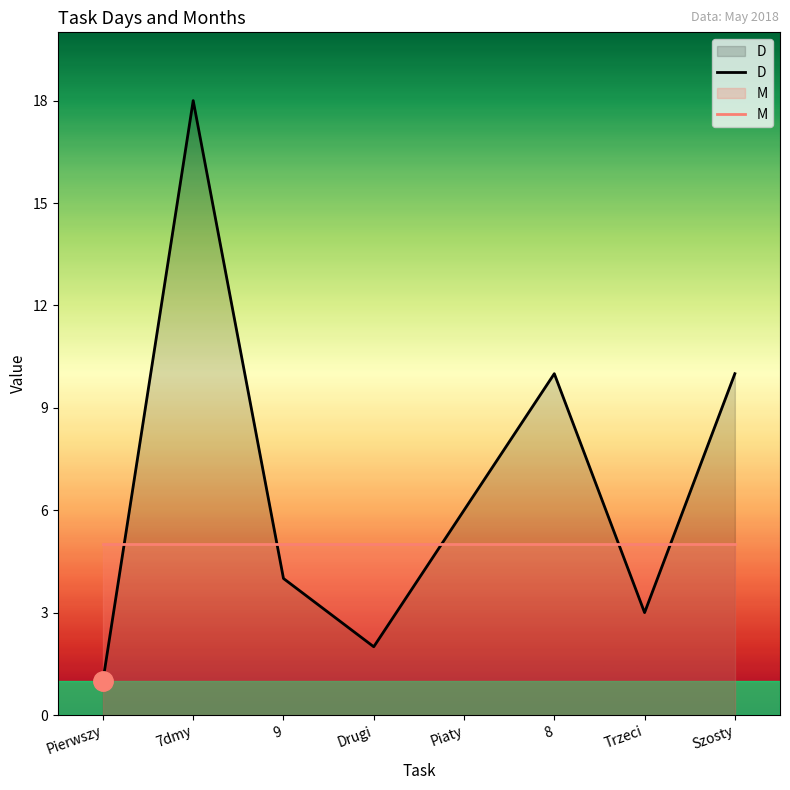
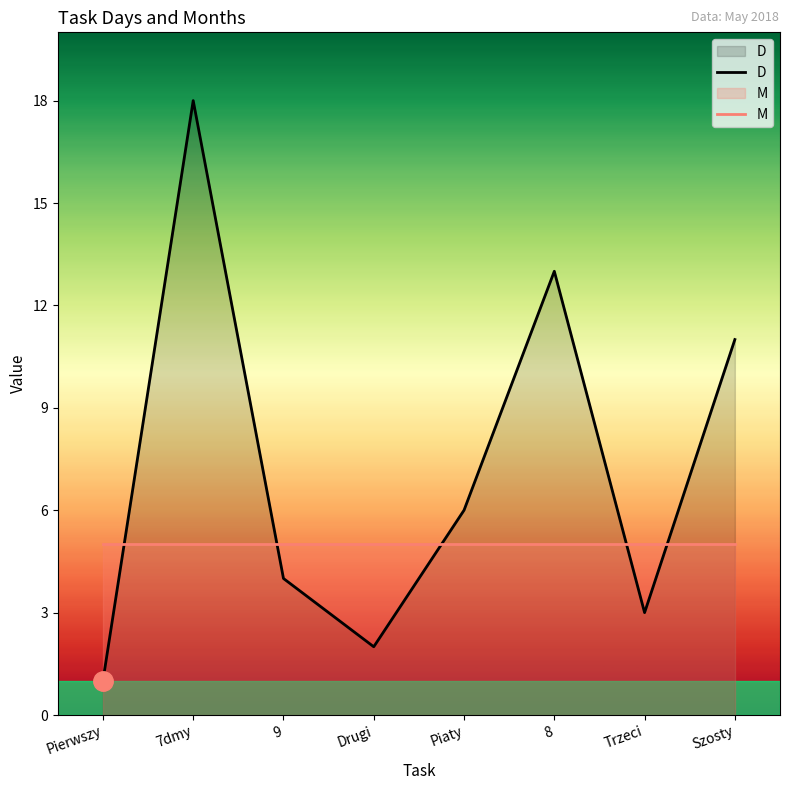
  {
    "D": {
      "7dmy": 18,
      "9": 4,
      "Drugi": 2,
      "Piaty": 6,
-     "8": 10,
+     "8": 13,
      "Trzeci": 3,
-     "Szosty": 10
+     "Szosty": 11
    }
  }
